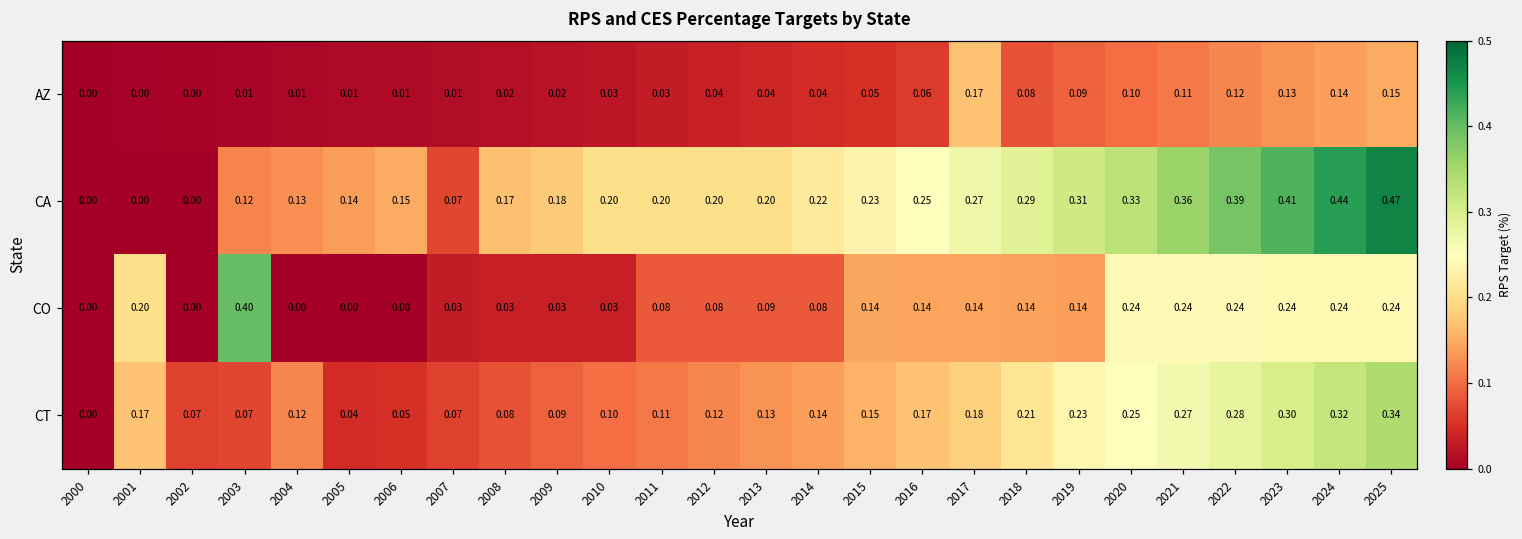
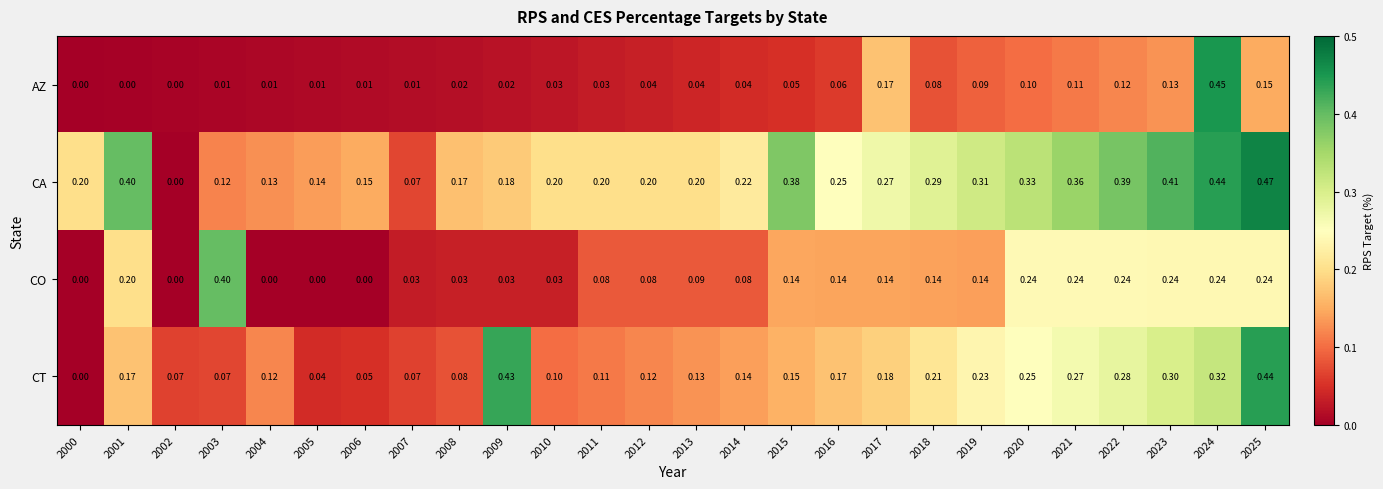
  {
    "AZ": {
      "2000": 0.00,
      "2001": 0.00,
      "2002": 0.00,
      "2003": 0.01,
      "2004": 0.01,
      "2005": 0.01,
      "2006": 0.01,
      "2007": 0.01,
      "2008": 0.02,
      "2009": 0.02,
      "2010": 0.03,
      "2011": 0.03,
      "2012": 0.04,
      "2013": 0.04,
      "2014": 0.04,
      "2015": 0.05,
      "2016": 0.06,
      "2017": 0.17,
      "2018": 0.08,
      "2019": 0.09,
      "2020": 0.10,
      "2021": 0.11,
      "2022": 0.12,
      "2023": 0.13,
-     "2024": 0.14,
+     "2024": 0.45,
      "2025": 0.15
    },
    "CA": {
-     "2000": 0.00,
-     "2001": 0.00,
+     "2000": 0.20,
+     "2001": 0.40,
      "2002": 0.00,
      "2003": 0.12,
      "2004": 0.13,
      "2005": 0.14,
      "2006": 0.15,
      "2007": 0.07,
      "2008": 0.17,
      "2009": 0.18,
      "2010": 0.20,
      "2011": 0.20,
      "2012": 0.20,
      "2013": 0.20,
      "2014": 0.22,
-     "2015": 0.23,
+     "2015": 0.38,
      "2016": 0.25,
      "2017": 0.27,
      "2018": 0.29,
      "2019": 0.31,
      "2020": 0.33,
      "2021": 0.36,
      "2022": 0.39,
      "2023": 0.41,
      "2024": 0.44,
      "2025": 0.47
    },
    "CO": {
      "2000": 0.00,
      "2001": 0.20,
      "2002": 0.00,
      "2003": 0.40,
      "2004": 0.00,
      "2005": 0.00,
      "2006": 0.00,
      "2007": 0.03,
      "2008": 0.03,
      "2009": 0.03,
      "2010": 0.03,
      "2011": 0.08,
      "2012": 0.08,
      "2013": 0.09,
      "2014": 0.08,
      "2015": 0.14,
      "2016": 0.14,
      "2017": 0.14,
      "2018": 0.14,
      "2019": 0.14,
      "2020": 0.24,
      "2021": 0.24,
      "2022": 0.24,
      "2023": 0.24,
      "2024": 0.24,
      "2025": 0.24
    },
    "CT": {
      "2000": 0.00,
      "2001": 0.17,
      "2002": 0.07,
      "2003": 0.07,
      "2004": 0.12,
      "2005": 0.04,
      "2006": 0.05,
      "2007": 0.07,
      "2008": 0.08,
-     "2009": 0.09,
+     "2009": 0.43,
      "2010": 0.10,
      "2011": 0.11,
      "2012": 0.12,
      "2013": 0.13,
      "2014": 0.14,
      "2015": 0.15,
      "2016": 0.17,
      "2017": 0.18,
      "2018": 0.21,
      "2019": 0.23,
      "2020": 0.25,
      "2021": 0.27,
      "2022": 0.28,
      "2023": 0.30,
      "2024": 0.32,
-     "2025": 0.34
+     "2025": 0.44
    }
  }
